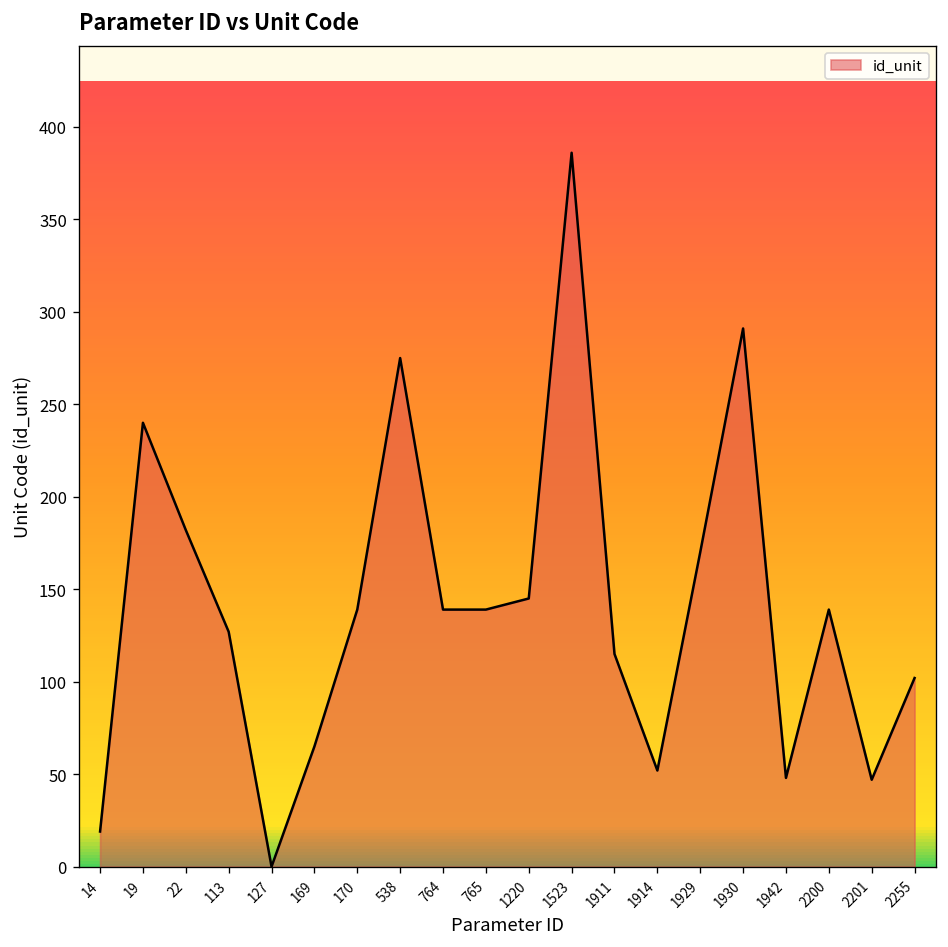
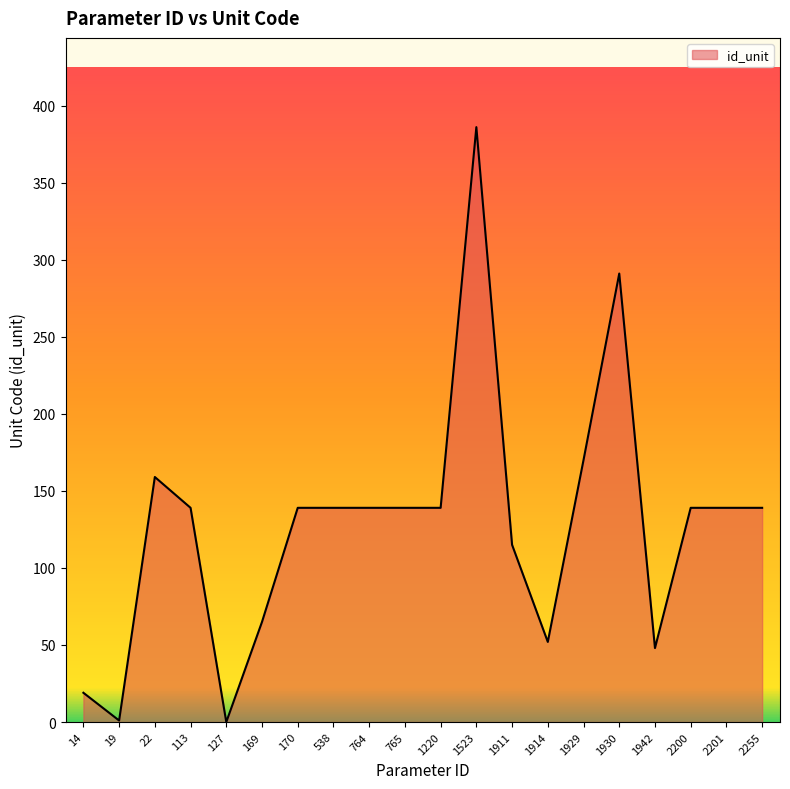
  {
    "14": 19,
-   "19": 240,
-   "22": 182,
-   "113": 127,
+   "19": 1,
+   "22": 159,
+   "113": 139,
    "127": 0,
    "169": 65,
    "170": 139,
-   "538": 275,
+   "538": 139,
    "764": 139,
    "765": 139,
-   "1220": 145,
+   "1220": 139,
    "1523": 386,
    "1911": 115,
    "1914": 52,
    "1929": 170,
    "1930": 291,
    "1942": 48,
    "2200": 139,
-   "2201": 47,
-   "2255": 102
+   "2201": 139,
+   "2255": 139
  }
